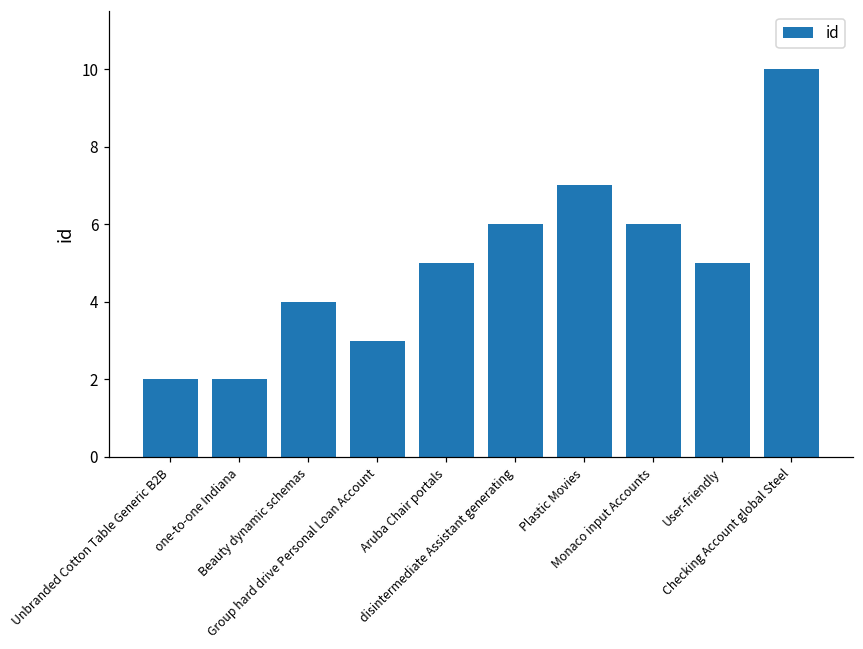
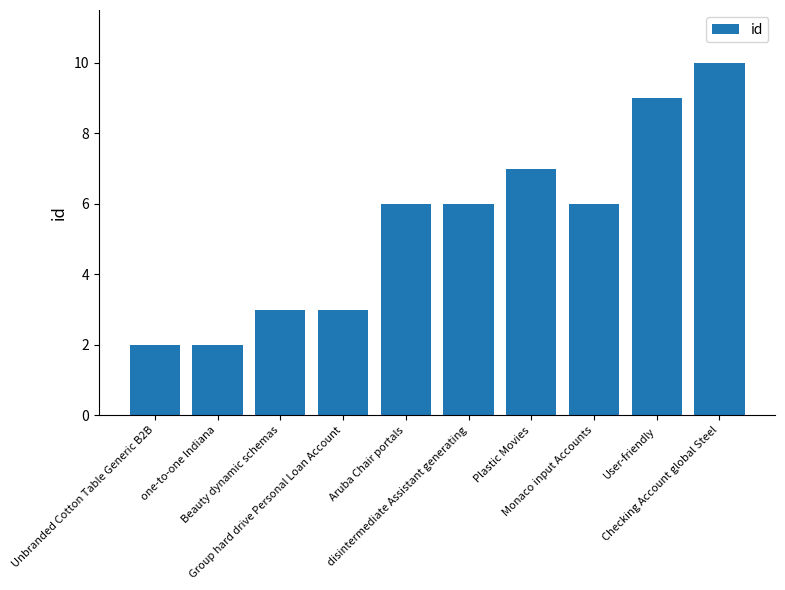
  {
    "Unbranded Cotton Table Generic B2B": 2,
    "one-to-one Indiana": 2,
-   "Beauty dynamic schemas": 4,
+   "Beauty dynamic schemas": 3,
    "Group hard drive Personal Loan Account": 3,
-   "Aruba Chair portals": 5,
+   "Aruba Chair portals": 6,
    "disintermediate Assistant generating": 6,
    "Plastic Movies": 7,
    "Monaco input Accounts": 6,
-   "User-friendly": 5,
+   "User-friendly": 9,
    "Checking Account global Steel": 10
  }
